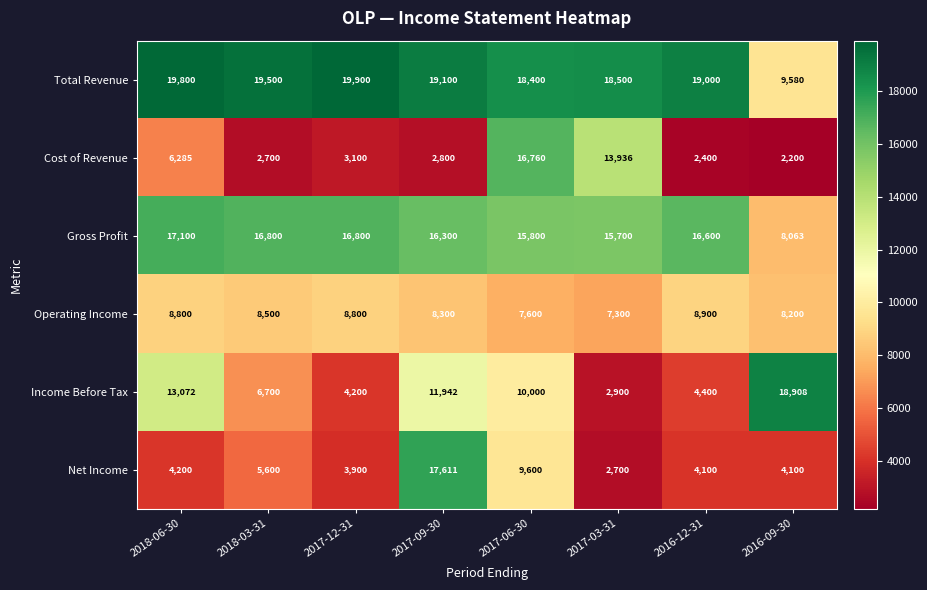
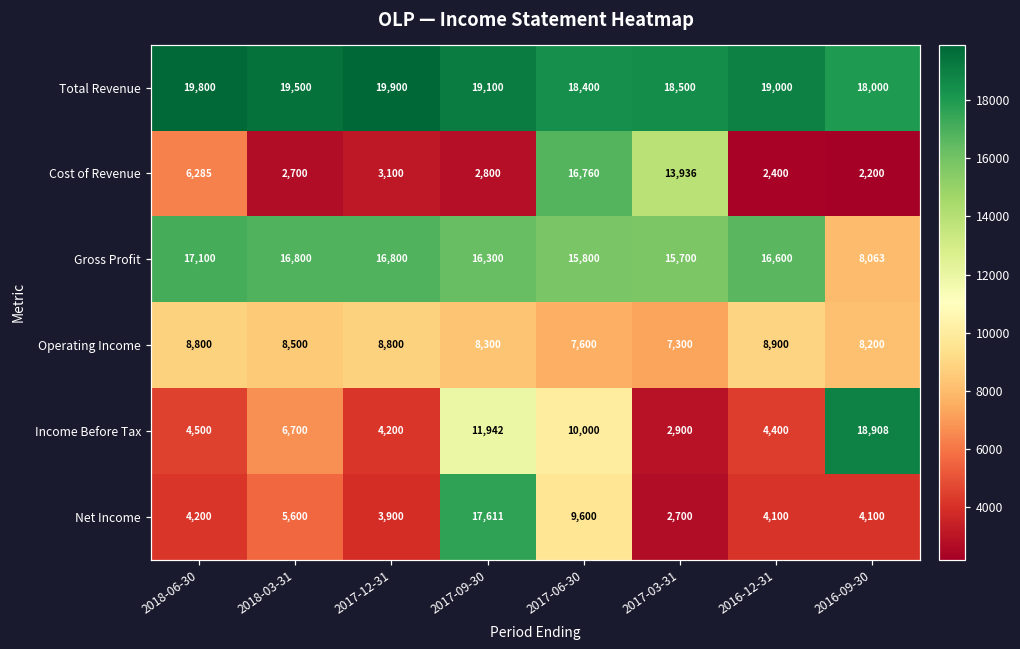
  {
    "Total Revenue": {
      "2018-06-30": "19,800",
      "2018-03-31": "19,500",
      "2017-12-31": "19,900",
      "2017-09-30": "19,100",
      "2017-06-30": "18,400",
      "2017-03-31": "18,500",
      "2016-12-31": "19,000",
-     "2016-09-30": "9,580"
+     "2016-09-30": "18,000"
    },
    "Cost of Revenue": {
      "2018-06-30": "6,285",
      "2018-03-31": "2,700",
      "2017-12-31": "3,100",
      "2017-09-30": "2,800",
      "2017-06-30": "16,760",
      "2017-03-31": "13,936",
      "2016-12-31": "2,400",
      "2016-09-30": "2,200"
    },
    "Gross Profit": {
      "2018-06-30": "17,100",
      "2018-03-31": "16,800",
      "2017-12-31": "16,800",
      "2017-09-30": "16,300",
      "2017-06-30": "15,800",
      "2017-03-31": "15,700",
      "2016-12-31": "16,600",
      "2016-09-30": "8,063"
    },
    "Operating Income": {
      "2018-06-30": "8,800",
      "2018-03-31": "8,500",
      "2017-12-31": "8,800",
      "2017-09-30": "8,300",
      "2017-06-30": "7,600",
      "2017-03-31": "7,300",
      "2016-12-31": "8,900",
      "2016-09-30": "8,200"
    },
    "Income Before Tax": {
-     "2018-06-30": "13,072",
+     "2018-06-30": "4,500",
      "2018-03-31": "6,700",
      "2017-12-31": "4,200",
      "2017-09-30": "11,942",
      "2017-06-30": "10,000",
      "2017-03-31": "2,900",
      "2016-12-31": "4,400",
      "2016-09-30": "18,908"
    },
    "Net Income": {
      "2018-06-30": "4,200",
      "2018-03-31": "5,600",
      "2017-12-31": "3,900",
      "2017-09-30": "17,611",
      "2017-06-30": "9,600",
      "2017-03-31": "2,700",
      "2016-12-31": "4,100",
      "2016-09-30": "4,100"
    }
  }
